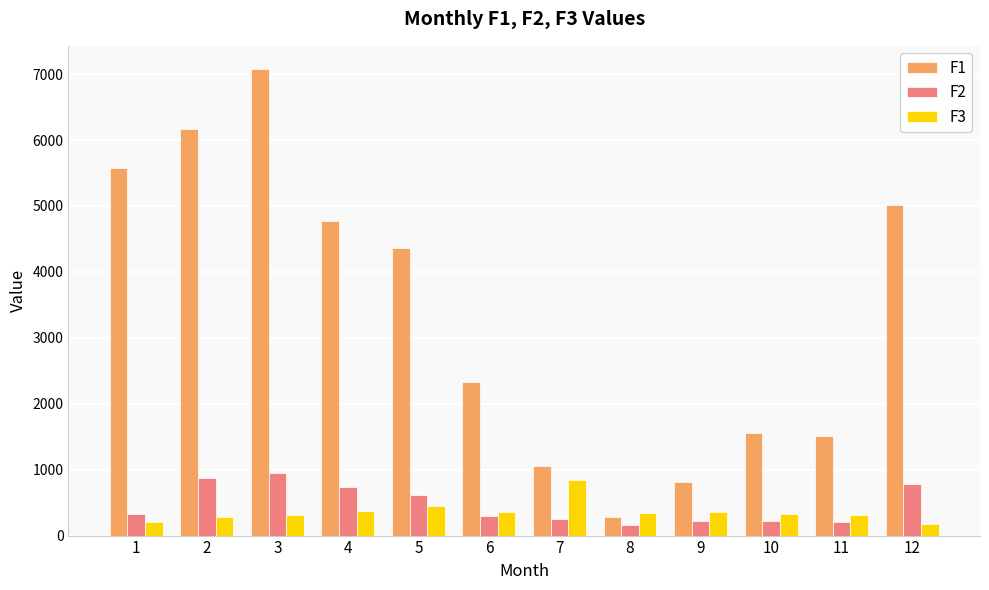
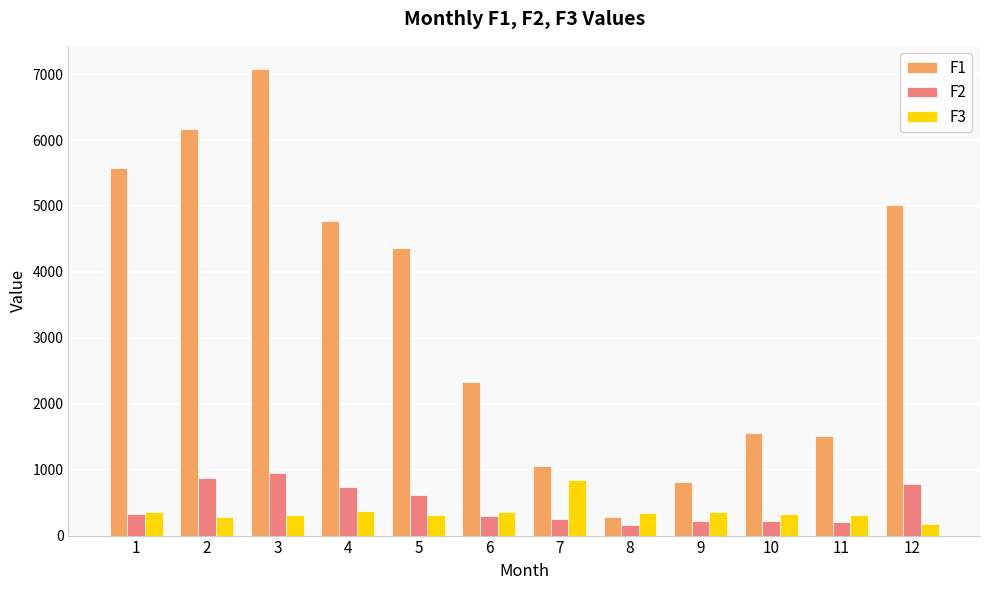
  {
    "F3": {
-     "1": 200,
+     "1": 400,
      "2": 300,
      "3": 300,
      "4": 400,
-     "5": 500,
+     "5": 300,
      "6": 400,
      "7": 800,
      "8": 300,
      "9": 400,
      "10": 300,
      "11": 300,
      "12": 200
    }
  }
